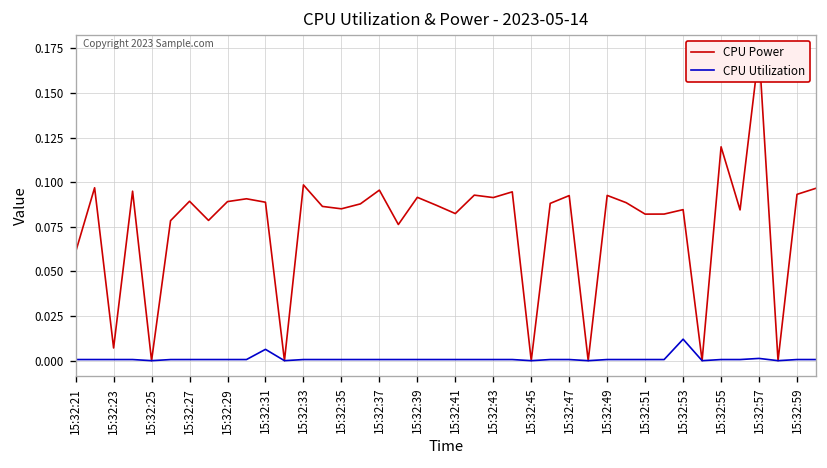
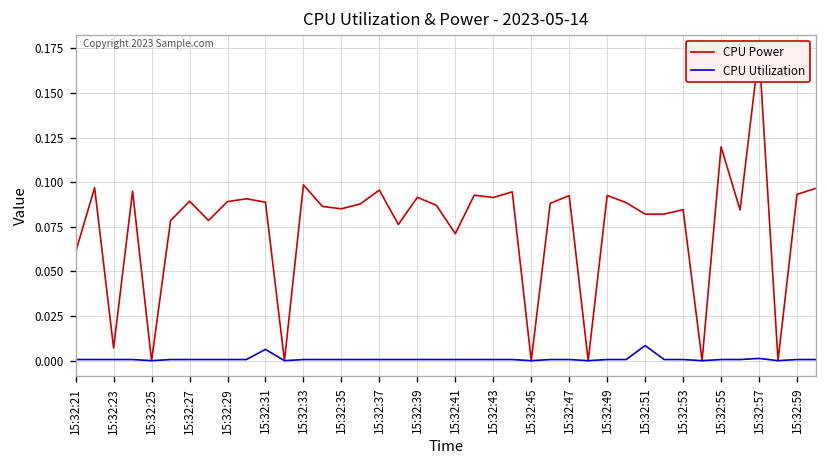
  {
    "CPU Power": {
      "15:32:21": 0.061,
      "15:32:23": 0.007,
      "15:32:27": 0.089,
      "15:32:29": 0.089,
      "15:32:31": 0.089,
      "15:32:33": 0.099,
      "15:32:35": 0.085,
      "15:32:37": 0.096,
      "15:32:39": 0.092,
-     "15:32:41": 0.082,
+     "15:32:41": 0.071,
      "15:32:43": 0.091,
      "15:32:47": 0.093,
      "15:32:49": 0.093,
      "15:32:51": 0.082,
      "15:32:53": 0.085,
      "15:32:55": 0.120,
      "15:32:59": 0.093
    },
    "CPU Utilization": {
      "15:32:21": 0.001,
      "15:32:23": 0.001,
      "15:32:27": 0.001,
      "15:32:29": 0.001,
      "15:32:31": 0.006,
      "15:32:33": 0.001,
      "15:32:35": 0.001,
      "15:32:37": 0.001,
      "15:32:39": 0.001,
      "15:32:41": 0.001,
      "15:32:43": 0.001,
      "15:32:47": 0.001,
      "15:32:49": 0.001,
-     "15:32:51": 0.001,
-     "15:32:53": 0.012,
+     "15:32:51": 0.008,
+     "15:32:53": 0.001,
      "15:32:55": 0.001,
      "15:32:57": 0.001,
      "15:32:59": 0.001
    }
  }
